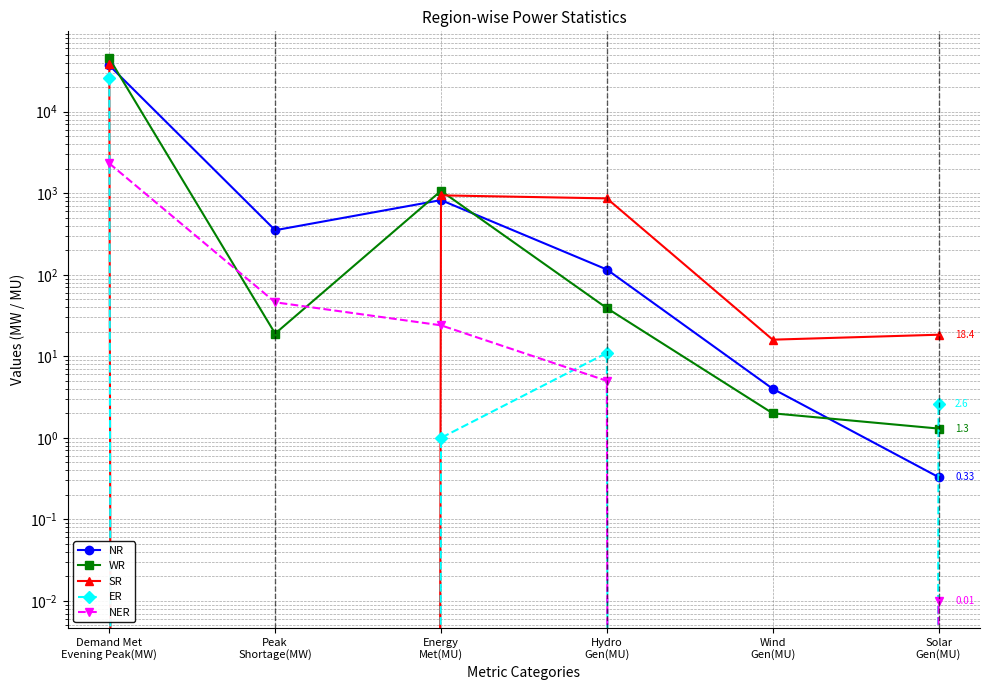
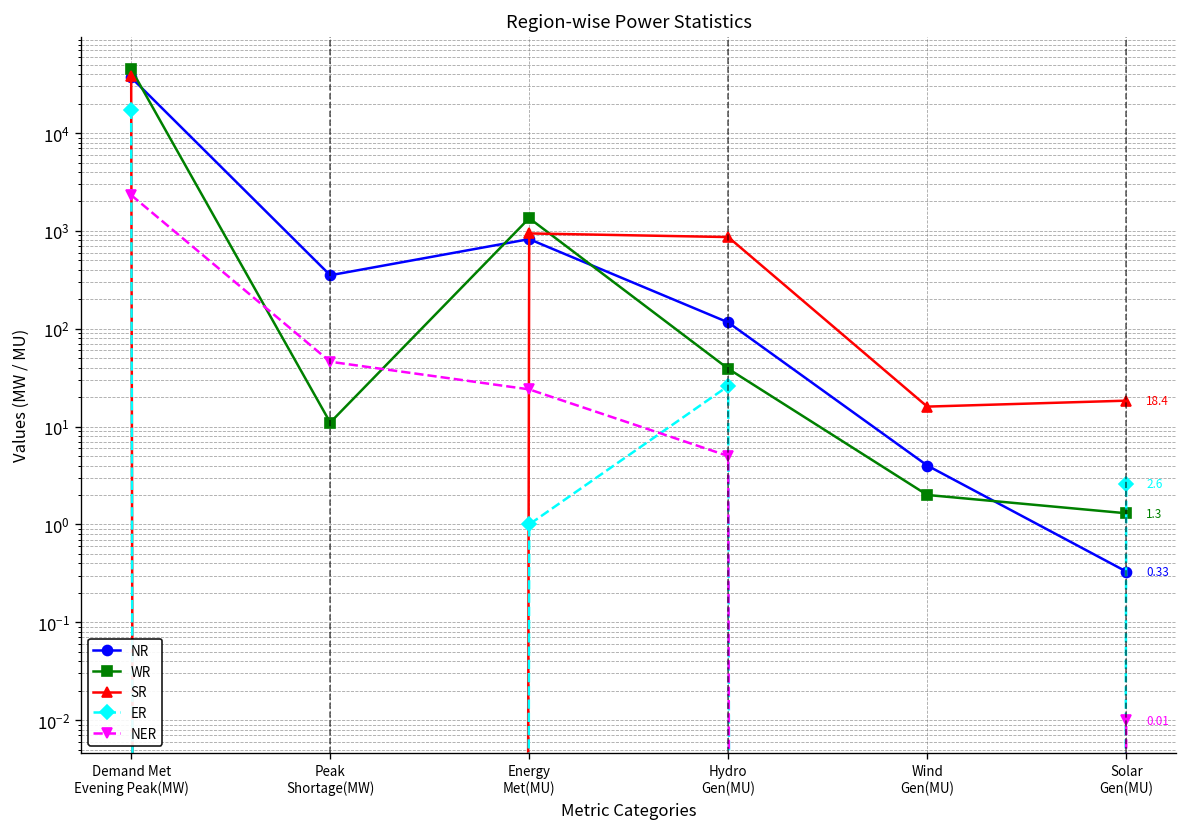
  {
    "NR": {
      "Solar Gen(MU)": 0.33
    },
    "WR": {
      "Demand Met Evening Peak(MW)": 40000,
-     "Peak Shortage(MW)": 19,
-     "Energy Met(MU)": 1100,
+     "Peak Shortage(MW)": 11,
+     "Energy Met(MU)": 1300,
      "Hydro Gen(MU)": 40,
      "Wind Gen(MU)": 2
    },
    "SR": {
      "Solar Gen(MU)": 18.4
    },
    "ER": {
-     "Demand Met Evening Peak(MW)": 26000,
+     "Demand Met Evening Peak(MW)": 17000,
      "Energy Met(MU)": 1,
-     "Hydro Gen(MU)": 11
+     "Hydro Gen(MU)": 26
    },
    "NER": {
      "Solar Gen(MU)": 0.01
    }
  }
